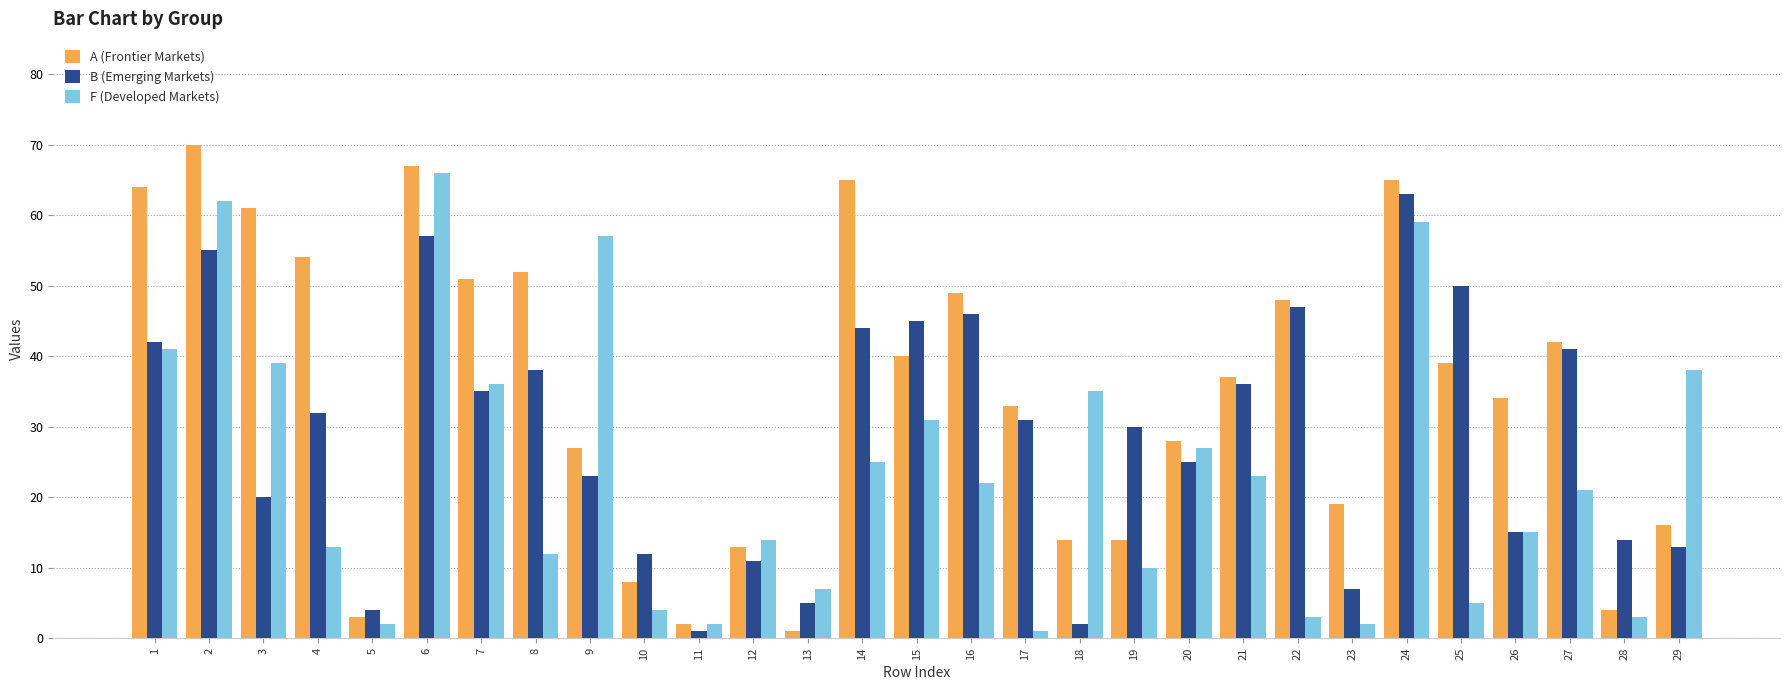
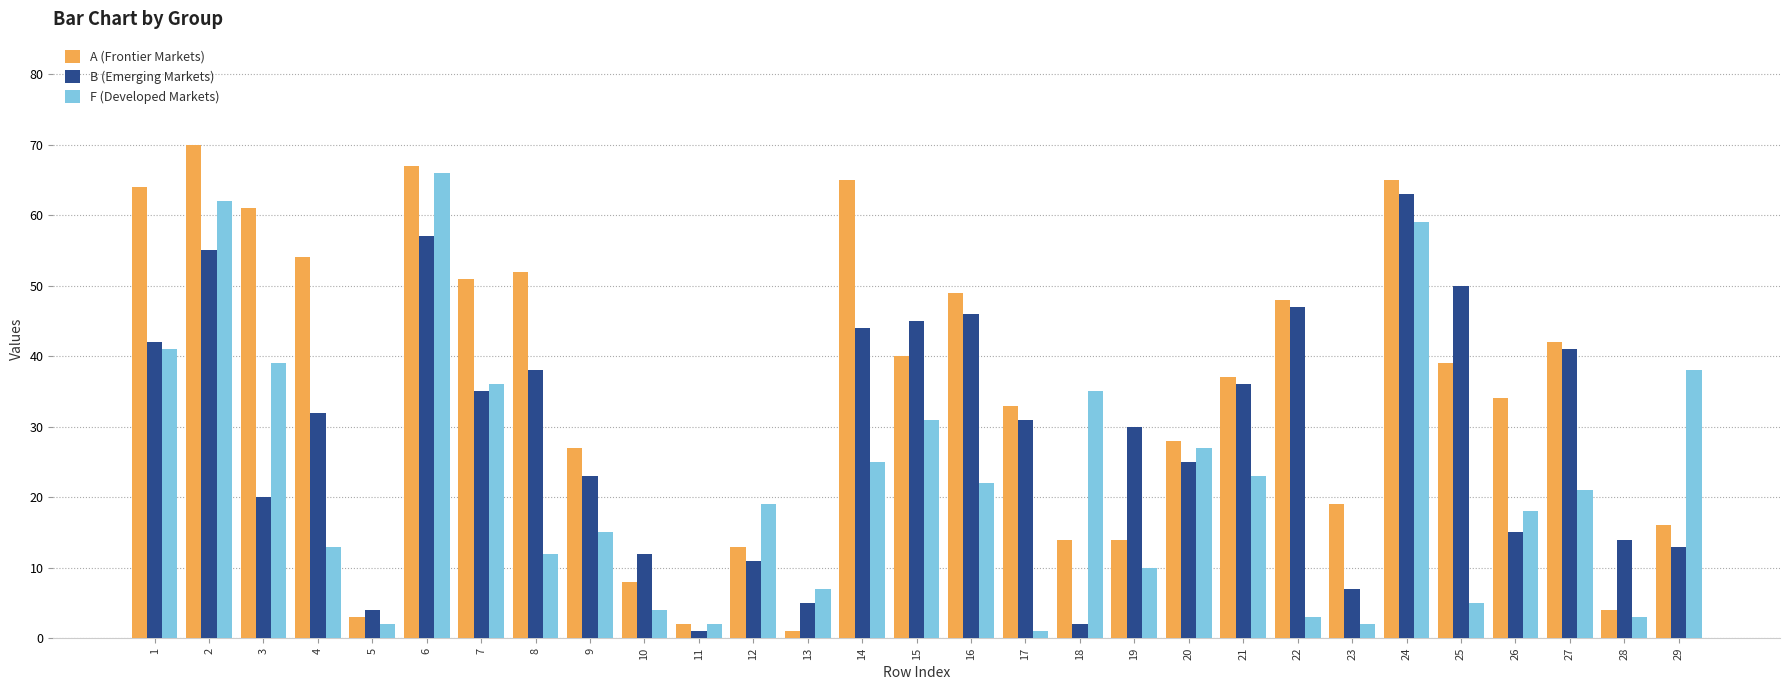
  {
    "A (Frontier Markets)": {
      "1": 64,
      "2": 70,
      "3": 61,
      "4": 54,
      "5": 3,
      "6": 67,
      "7": 51,
      "8": 52,
      "9": 27,
      "10": 8,
      "11": 2,
      "12": 13,
      "13": 1,
      "14": 65,
      "15": 40,
      "16": 49,
      "17": 33,
      "18": 14,
      "19": 14,
      "20": 28,
      "21": 37,
      "22": 48,
      "23": 19,
      "24": 65,
      "25": 39,
      "26": 34,
      "27": 42,
      "28": 4,
      "29": 16
    },
    "B (Emerging Markets)": {
      "1": 42,
      "2": 55,
      "3": 20,
      "4": 32,
      "5": 4,
      "6": 57,
      "7": 35,
      "8": 38,
      "9": 23,
      "10": 12,
      "11": 1,
      "12": 11,
      "13": 5,
      "14": 44,
      "15": 45,
      "16": 46,
      "17": 31,
      "18": 2,
      "19": 30,
      "20": 25,
      "21": 36,
      "22": 47,
      "23": 7,
      "24": 63,
      "25": 50,
      "26": 15,
      "27": 41,
      "28": 14,
      "29": 13
    },
    "F (Developed Markets)": {
      "1": 41,
      "2": 62,
      "3": 39,
      "4": 13,
      "5": 2,
      "6": 66,
      "7": 36,
      "8": 12,
-     "9": 57,
+     "9": 15,
      "10": 4,
      "11": 2,
-     "12": 14,
+     "12": 19,
      "13": 7,
      "14": 25,
      "15": 31,
      "16": 22,
      "17": 1,
      "18": 35,
      "19": 10,
      "20": 27,
      "21": 23,
      "22": 3,
      "23": 2,
      "24": 59,
      "25": 5,
-     "26": 15,
+     "26": 18,
      "27": 21,
      "28": 3,
      "29": 38
    }
  }
